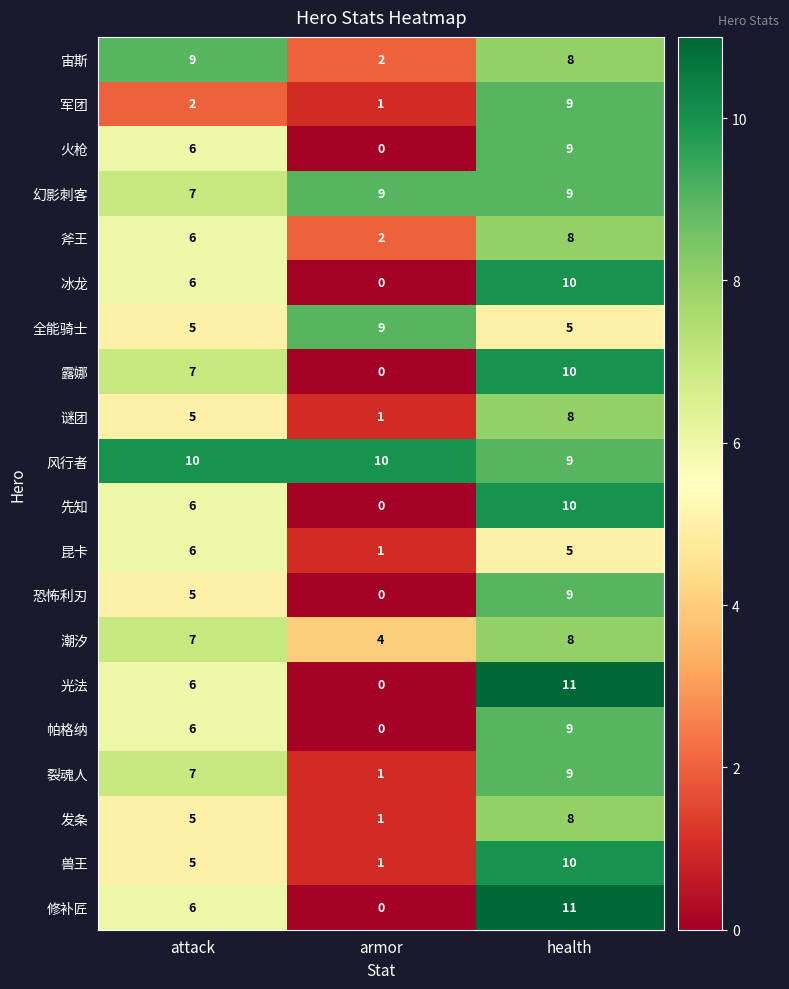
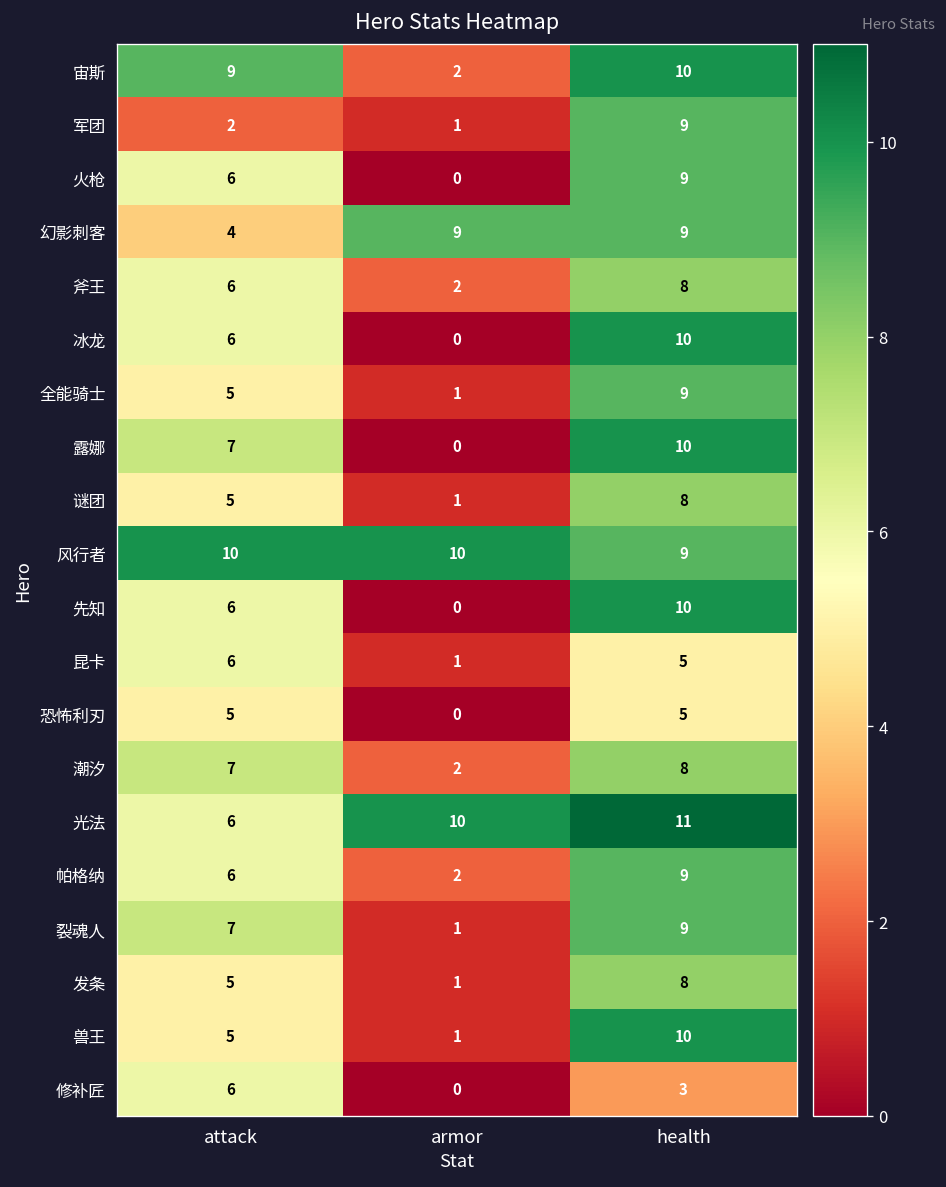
  {
    "宙斯": {
      "attack": 9,
      "armor": 2,
-     "health": 8
+     "health": 10
    },
    "军团": {
      "attack": 2,
      "armor": 1,
      "health": 9
    },
    "火枪": {
      "attack": 6,
      "armor": 0,
      "health": 9
    },
    "幻影刺客": {
-     "attack": 7,
+     "attack": 4,
      "armor": 9,
      "health": 9
    },
    "斧王": {
      "attack": 6,
      "armor": 2,
      "health": 8
    },
    "冰龙": {
      "attack": 6,
      "armor": 0,
      "health": 10
    },
    "全能骑士": {
      "attack": 5,
-     "armor": 9,
-     "health": 5
+     "armor": 1,
+     "health": 9
    },
    "露娜": {
      "attack": 7,
      "armor": 0,
      "health": 10
    },
    "谜团": {
      "attack": 5,
      "armor": 1,
      "health": 8
    },
    "风行者": {
      "attack": 10,
      "armor": 10,
      "health": 9
    },
    "先知": {
      "attack": 6,
      "armor": 0,
      "health": 10
    },
    "昆卡": {
      "attack": 6,
      "armor": 1,
      "health": 5
    },
    "恐怖利刃": {
      "attack": 5,
      "armor": 0,
-     "health": 9
+     "health": 5
    },
    "潮汐": {
      "attack": 7,
-     "armor": 4,
+     "armor": 2,
      "health": 8
    },
    "光法": {
      "attack": 6,
-     "armor": 0,
+     "armor": 10,
      "health": 11
    },
    "帕格纳": {
      "attack": 6,
-     "armor": 0,
+     "armor": 2,
      "health": 9
    },
    "裂魂人": {
      "attack": 7,
      "armor": 1,
      "health": 9
    },
    "发条": {
      "attack": 5,
      "armor": 1,
      "health": 8
    },
    "兽王": {
      "attack": 5,
      "armor": 1,
      "health": 10
    },
    "修补匠": {
      "attack": 6,
      "armor": 0,
-     "health": 11
+     "health": 3
    }
  }
